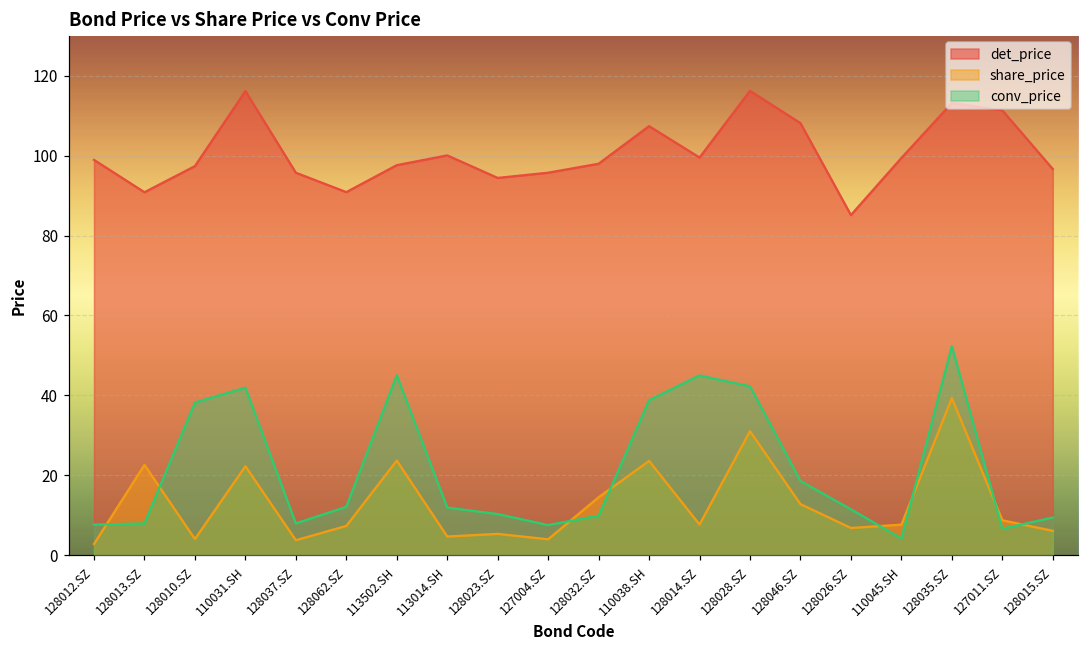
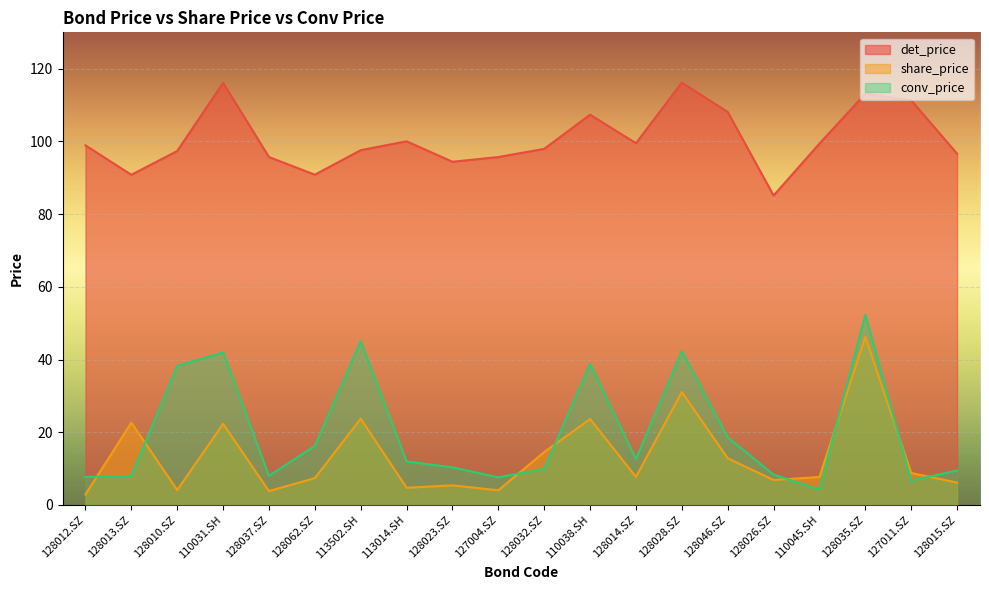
  {
    "det_price": {
      "128012.SZ": 99,
      "128013.SZ": 91,
      "128010.SZ": 97,
      "110031.SH": 116,
      "128037.SZ": 96,
      "128062.SZ": 91,
      "113502.SH": 98,
      "113014.SH": 100,
      "128023.SZ": 94,
      "127004.SZ": 96,
      "128032.SZ": 98,
      "110038.SH": 107,
      "128014.SZ": 99,
      "128028.SZ": 116,
      "128046.SZ": 108,
      "128026.SZ": 85,
      "110045.SH": 99,
      "127011.SZ": 111,
      "128015.SZ": 97
    },
    "share_price": {
      "128012.SZ": 3,
      "128013.SZ": 23,
      "128010.SZ": 4,
      "110031.SH": 22,
      "128037.SZ": 4,
      "128062.SZ": 7,
      "113502.SH": 24,
      "113014.SH": 5,
      "128023.SZ": 5,
      "127004.SZ": 4,
      "128032.SZ": 15,
      "110038.SH": 24,
      "128014.SZ": 8,
      "128028.SZ": 31,
      "128046.SZ": 13,
      "128026.SZ": 7,
      "110045.SH": 8,
-     "128035.SZ": 39,
+     "128035.SZ": 46,
      "127011.SZ": 9,
      "128015.SZ": 6
    },
    "conv_price": {
      "128012.SZ": 8,
      "128013.SZ": 8,
      "128010.SZ": 38,
      "110031.SH": 42,
      "128037.SZ": 8,
-     "128062.SZ": 12,
+     "128062.SZ": 16,
      "113502.SH": 45,
      "113014.SH": 12,
      "128023.SZ": 10,
      "127004.SZ": 8,
      "128032.SZ": 10,
      "110038.SH": 39,
-     "128014.SZ": 45,
+     "128014.SZ": 13,
      "128028.SZ": 42,
      "128046.SZ": 19,
-     "128026.SZ": 12,
+     "128026.SZ": 8,
      "110045.SH": 4,
      "128035.SZ": 52,
      "127011.SZ": 7,
      "128015.SZ": 9
    }
  }
